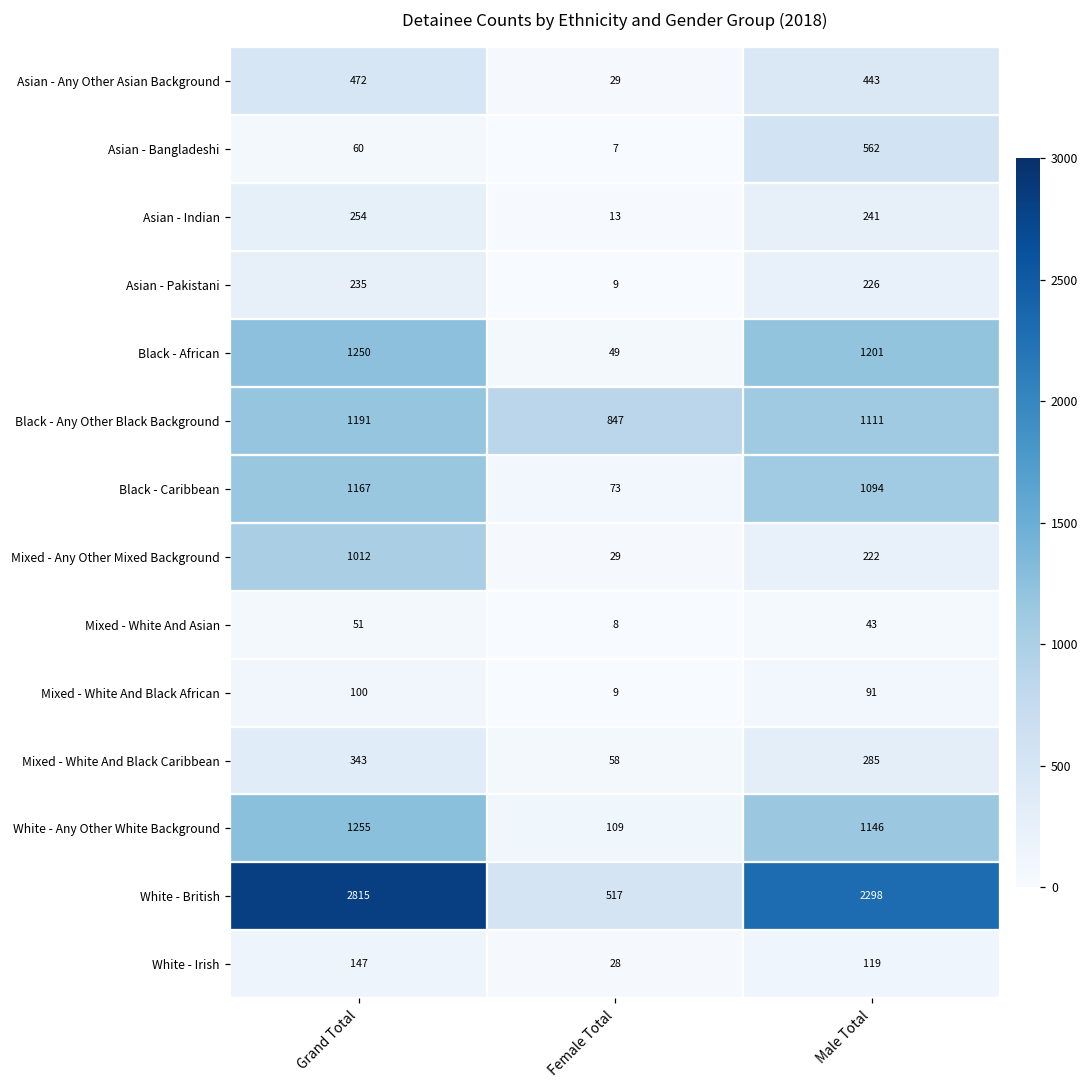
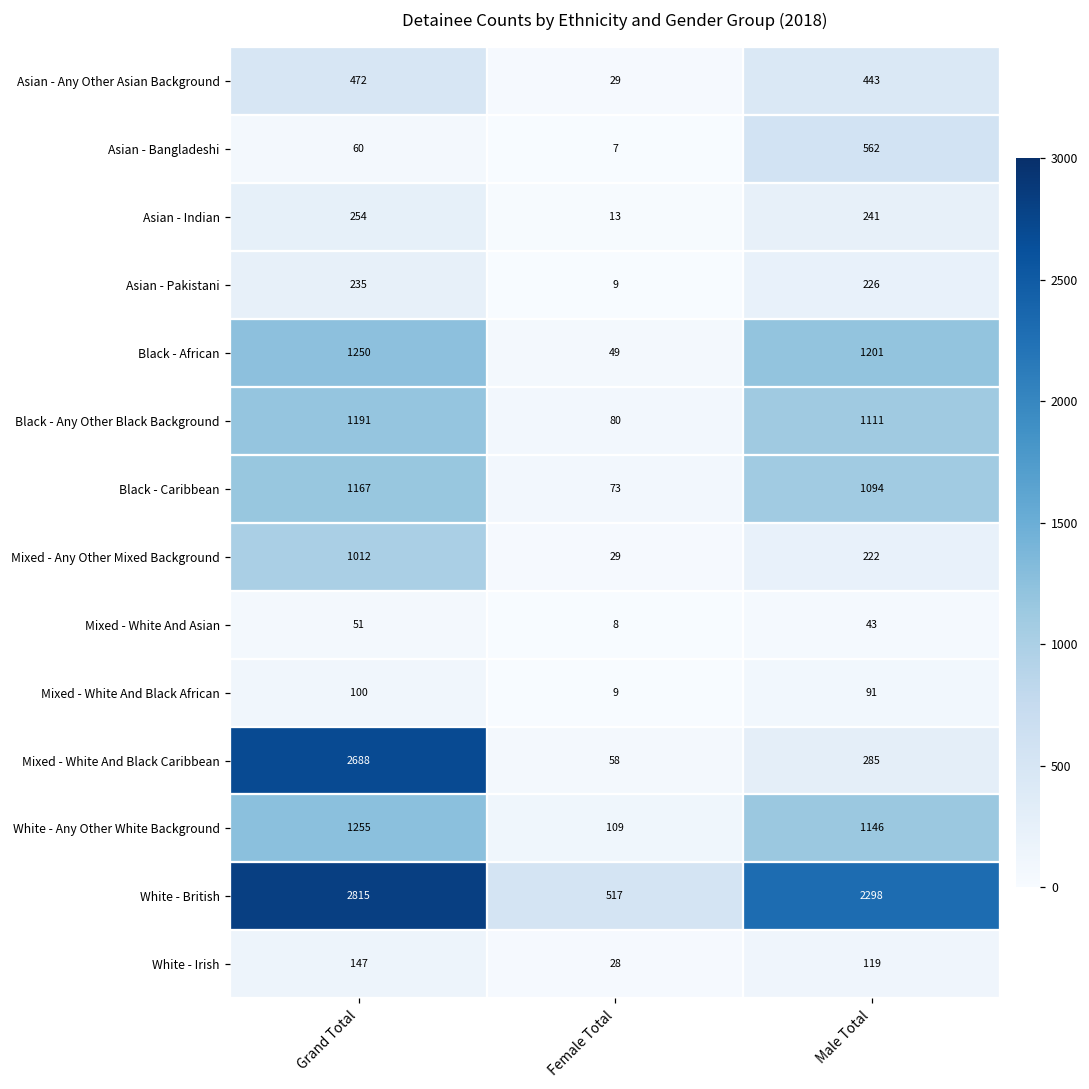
  {
    "Asian - Any Other Asian Background": {
      "Grand Total": 472,
      "Female Total": 29,
      "Male Total": 443
    },
    "Asian - Bangladeshi": {
      "Grand Total": 60,
      "Female Total": 7,
      "Male Total": 562
    },
    "Asian - Indian": {
      "Grand Total": 254,
      "Female Total": 13,
      "Male Total": 241
    },
    "Asian - Pakistani": {
      "Grand Total": 235,
      "Female Total": 9,
      "Male Total": 226
    },
    "Black - African": {
      "Grand Total": 1250,
      "Female Total": 49,
      "Male Total": 1201
    },
    "Black - Any Other Black Background": {
      "Grand Total": 1191,
-     "Female Total": 847,
+     "Female Total": 80,
      "Male Total": 1111
    },
    "Black - Caribbean": {
      "Grand Total": 1167,
      "Female Total": 73,
      "Male Total": 1094
    },
    "Mixed - Any Other Mixed Background": {
      "Grand Total": 1012,
      "Female Total": 29,
      "Male Total": 222
    },
    "Mixed - White And Asian": {
      "Grand Total": 51,
      "Female Total": 8,
      "Male Total": 43
    },
    "Mixed - White And Black African": {
      "Grand Total": 100,
      "Female Total": 9,
      "Male Total": 91
    },
    "Mixed - White And Black Caribbean": {
-     "Grand Total": 343,
+     "Grand Total": 2688,
      "Female Total": 58,
      "Male Total": 285
    },
    "White - Any Other White Background": {
      "Grand Total": 1255,
      "Female Total": 109,
      "Male Total": 1146
    },
    "White - British": {
      "Grand Total": 2815,
      "Female Total": 517,
      "Male Total": 2298
    },
    "White - Irish": {
      "Grand Total": 147,
      "Female Total": 28,
      "Male Total": 119
    }
  }
